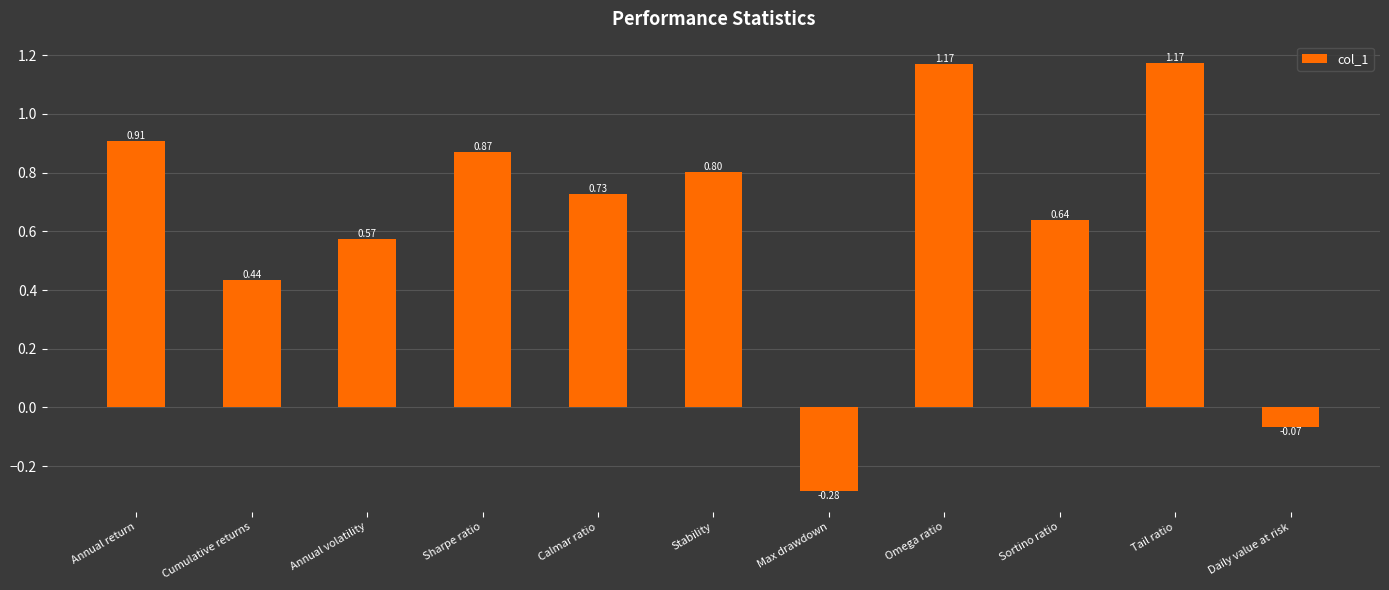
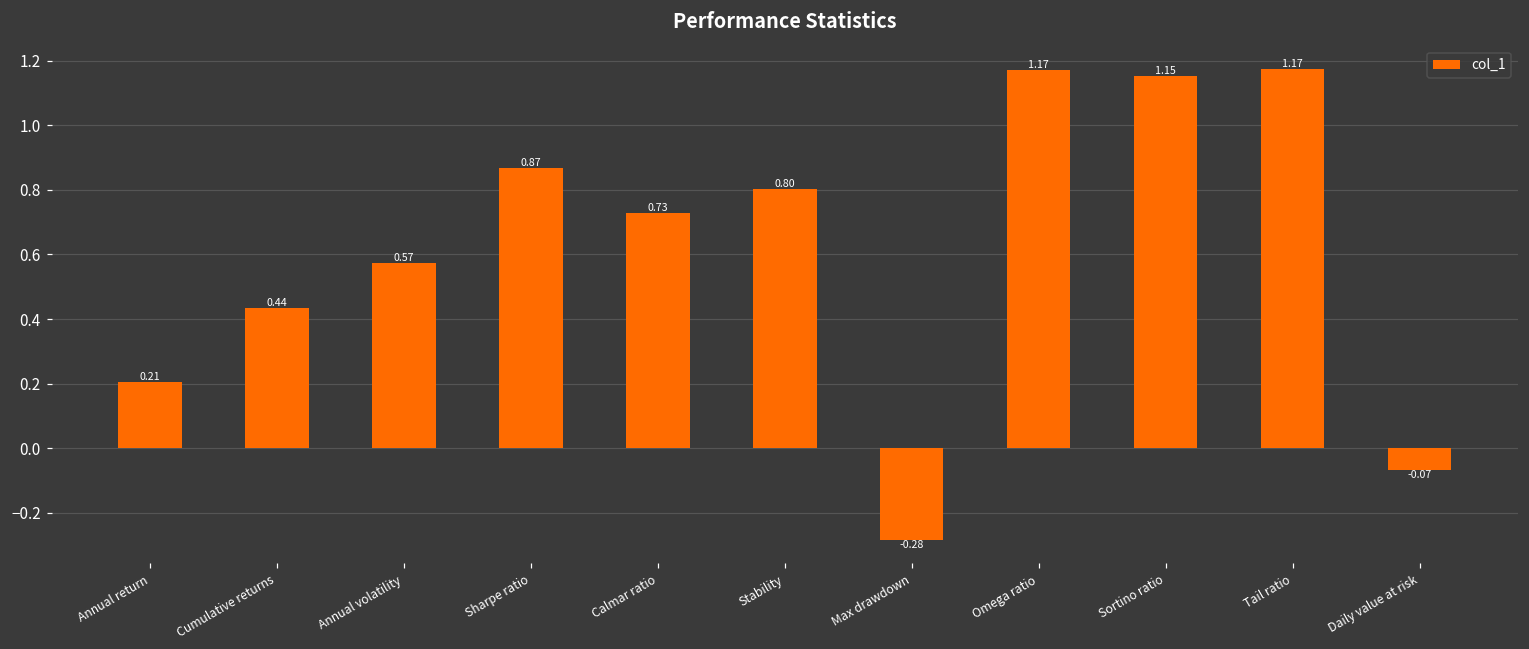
  {
-   "Annual return": 0.91,
+   "Annual return": 0.21,
    "Cumulative returns": 0.44,
    "Annual volatility": 0.57,
    "Sharpe ratio": 0.87,
    "Calmar ratio": 0.73,
    "Stability": 0.80,
    "Max drawdown": -0.28,
    "Omega ratio": 1.17,
-   "Sortino ratio": 0.64,
+   "Sortino ratio": 1.15,
    "Tail ratio": 1.17,
    "Daily value at risk": -0.07
  }
